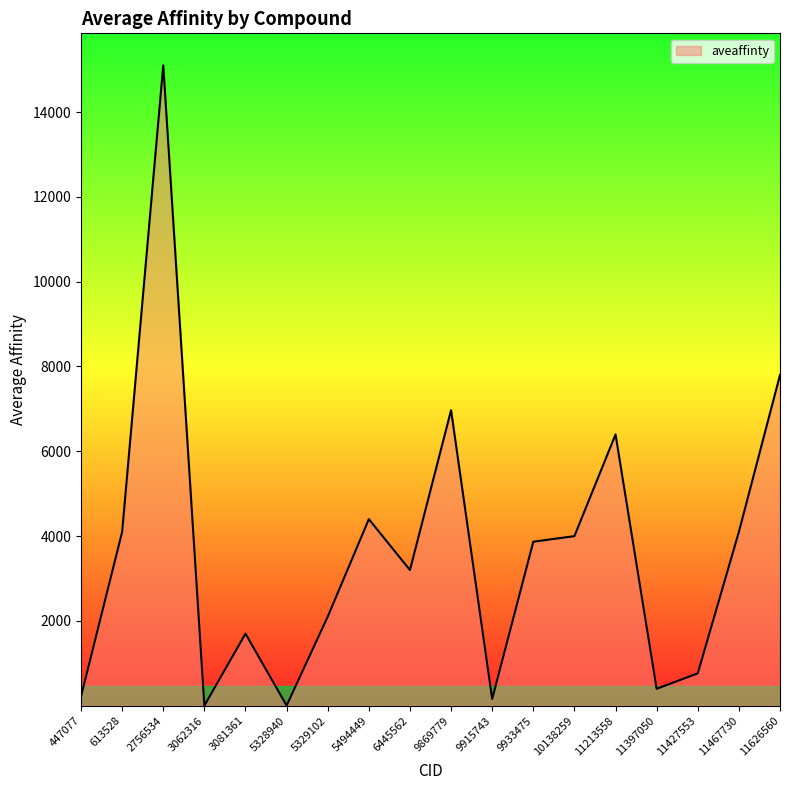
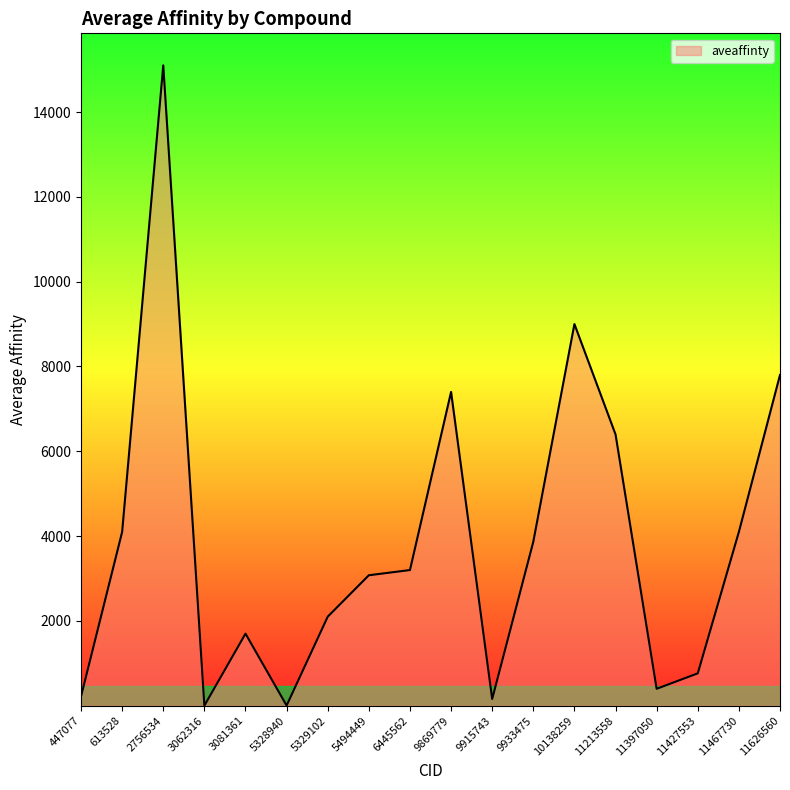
  {
    "613528": 4100,
    "2756534": 15100,
    "3081361": 1700,
    "5329102": 2100,
-   "5494449": 4400,
+   "5494449": 3100,
    "6445562": 3200,
-   "9869779": 7000,
+   "9869779": 7400,
    "9933475": 3900,
-   "10138259": 4000,
+   "10138259": 9000,
    "11213558": 6400,
    "11427553": 800,
    "11467730": 4100,
    "11626560": 7800
  }
